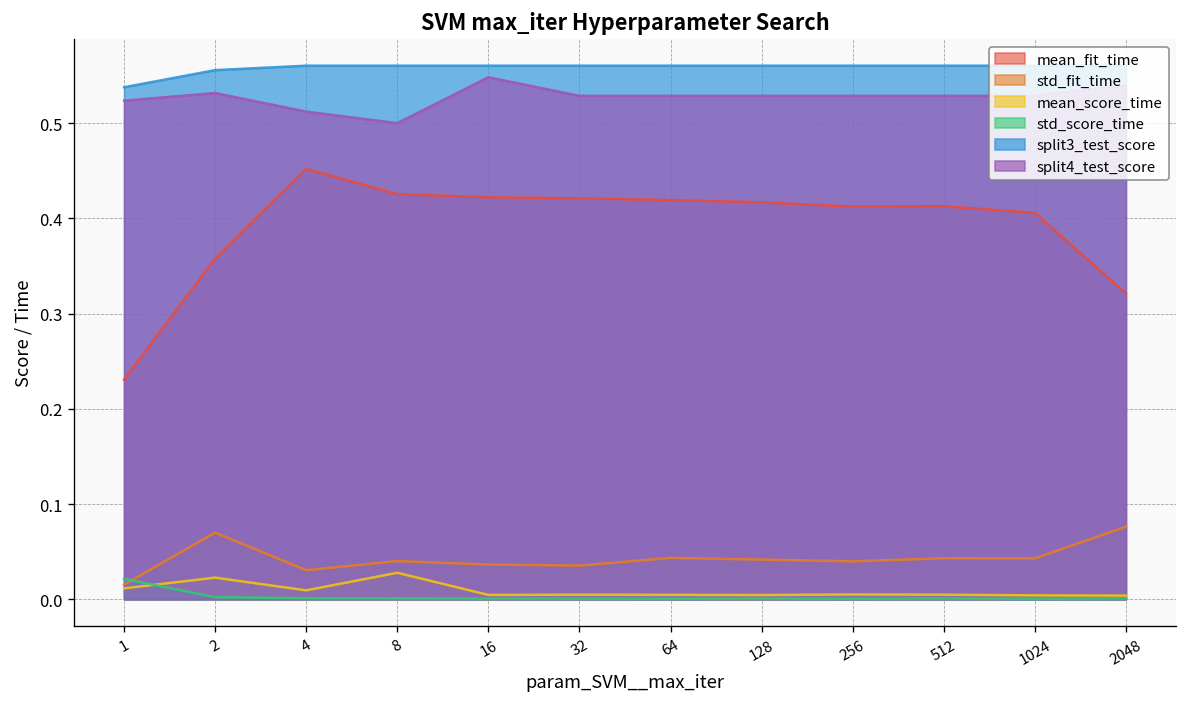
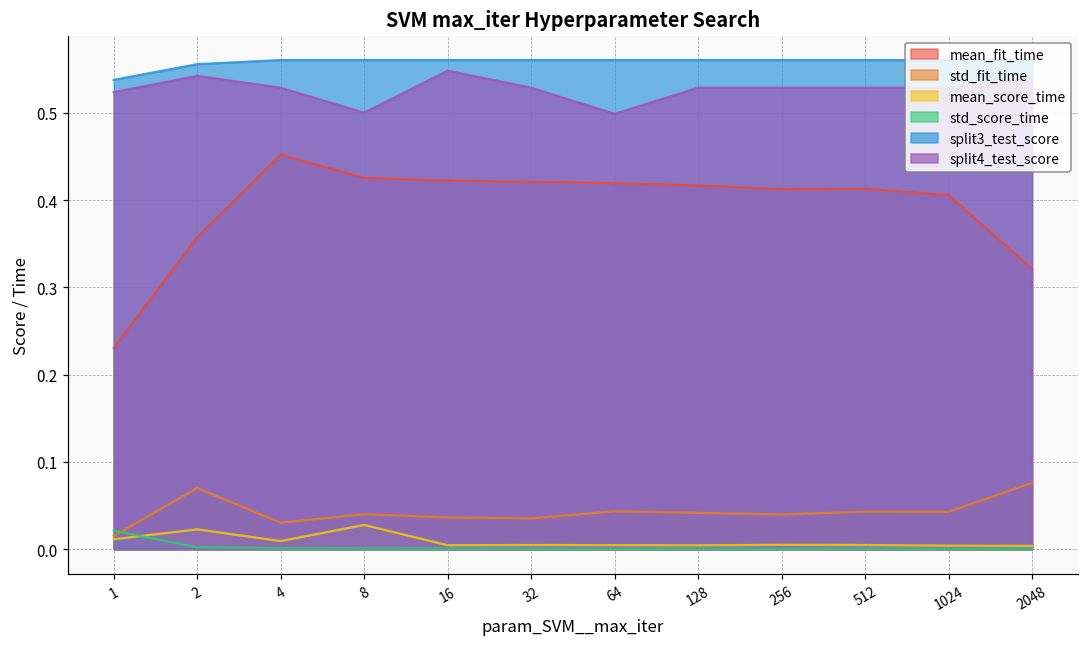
  {
    "mean_score_time": {
      "1": 0.01,
      "2": 0.02,
      "4": 0.01,
      "8": 0.03,
      "16": 0.00,
      "32": 0.00,
      "64": 0.00,
      "128": 0.00,
      "256": 0.01,
      "512": 0.00,
      "1024": 0.00
    },
    "std_score_time": {
      "1": 0.02,
      "2": 0.00,
      "4": 0.00,
      "8": 0.00,
      "16": 0.00,
      "32": 0.00,
      "64": 0.00,
      "128": 0.00,
      "256": 0.00,
      "512": 0.00,
      "1024": 0.00
    },
    "split3_test_score": {
      "1": 0.54,
      "2": 0.56,
      "4": 0.56,
      "8": 0.56,
      "16": 0.56,
      "32": 0.56,
      "64": 0.56,
      "128": 0.56,
      "256": 0.56,
      "512": 0.56
    },
    "split4_test_score": {
      "1": 0.52,
-     "2": 0.53,
-     "4": 0.51,
+     "2": 0.54,
+     "4": 0.53,
      "8": 0.50,
      "16": 0.55,
      "32": 0.53,
-     "64": 0.53,
+     "64": 0.50,
      "128": 0.53,
      "256": 0.53,
      "512": 0.53
    }
  }
